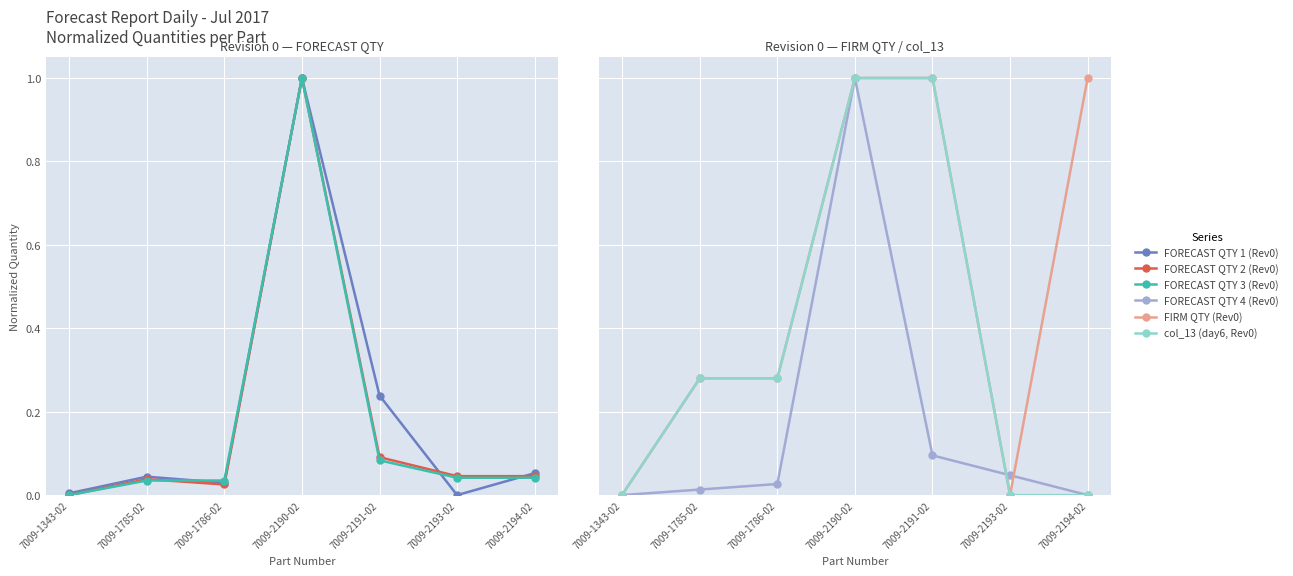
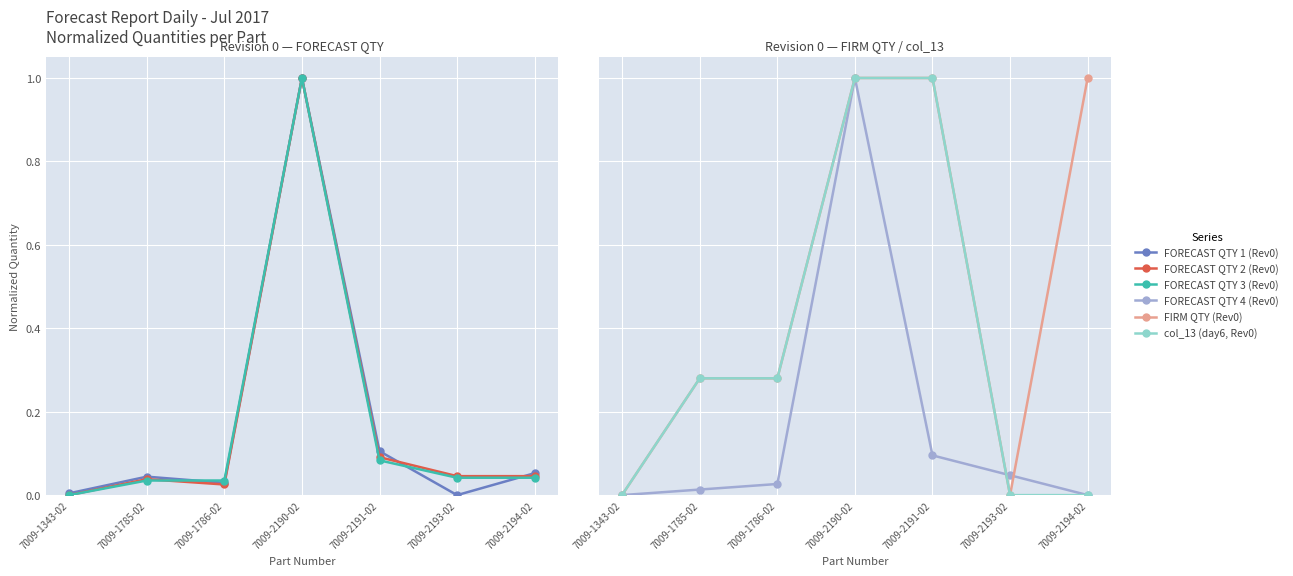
  {
    "Revision 0 — FORECAST QTY": {
      "FORECAST QTY 1 (Rev0)": {
-       "7009-2191-02": 0.24,
+       "7009-2191-02": 0.11,
        "7009-2193-02": 0.00,
        "7009-2194-02": 0.05
      },
      "FORECAST QTY 2 (Rev0)": {
        "7009-2191-02": 0.09
      },
      "FORECAST QTY 3 (Rev0)": {
        "7009-2191-02": 0.08
      }
    }
  }
